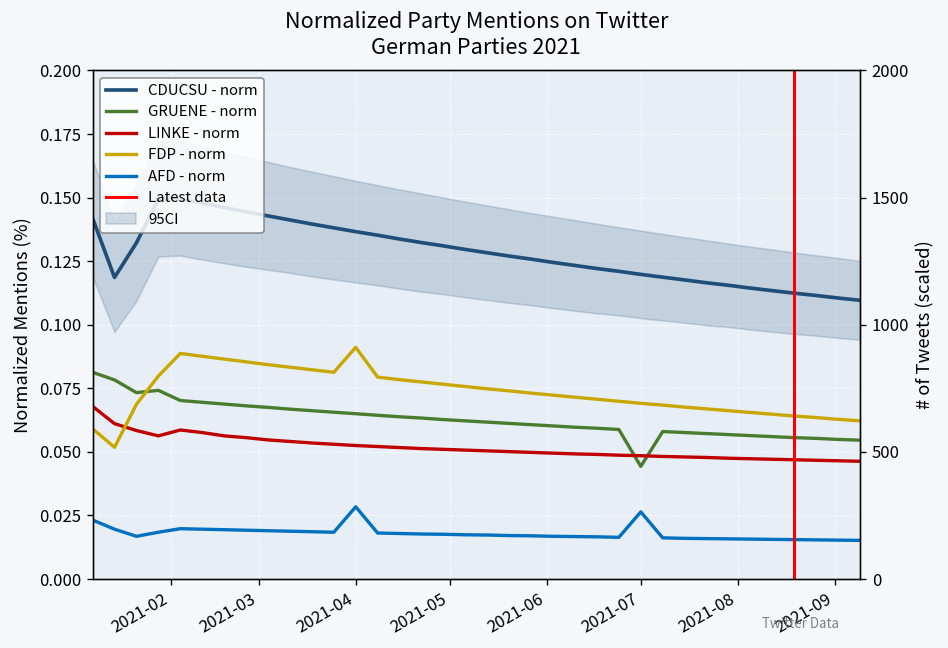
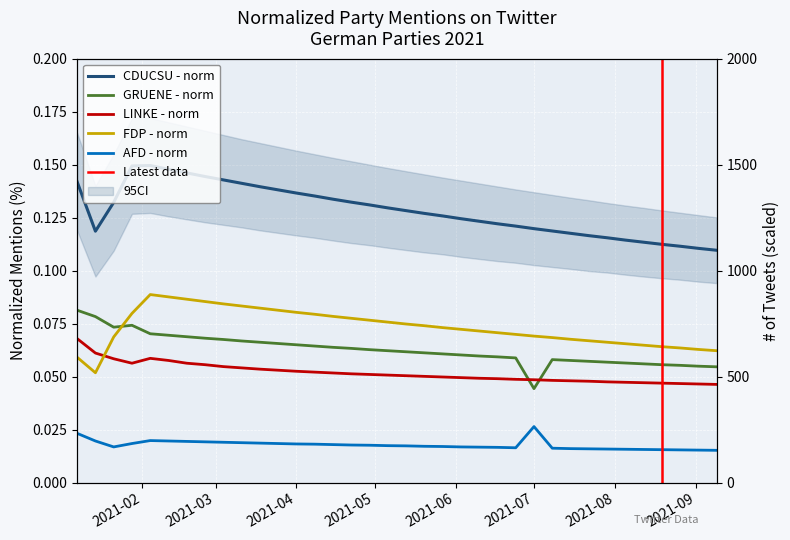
  {
    "GRUENE - norm": {
      "2021-04": 0.065,
      "2021-07": 0.044
    },
    "LINKE - norm": {
      "2021-04": 0.053,
      "2021-07": 0.049
    },
    "FDP - norm": {
-     "2021-04": 0.091,
+     "2021-04": 0.080,
      "2021-07": 0.069
    },
    "AFD - norm": {
-     "2021-04": 0.028,
+     "2021-04": 0.018,
      "2021-07": 0.026
    }
  }
